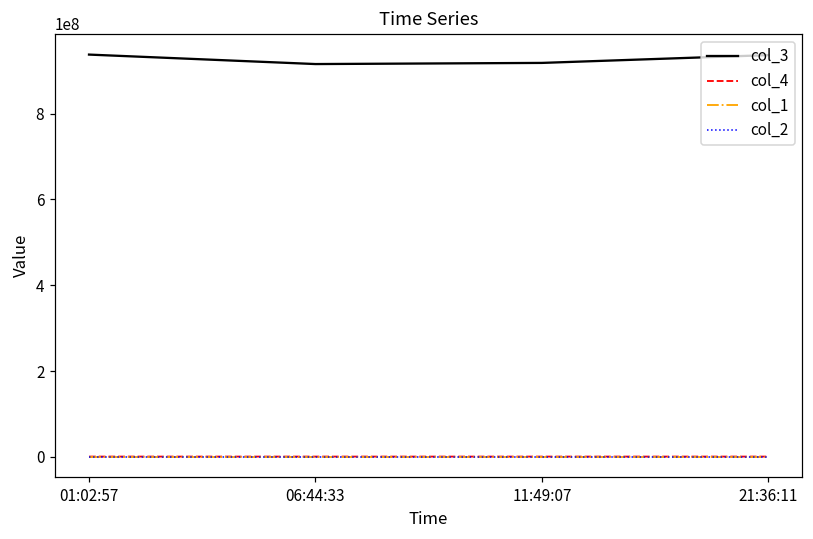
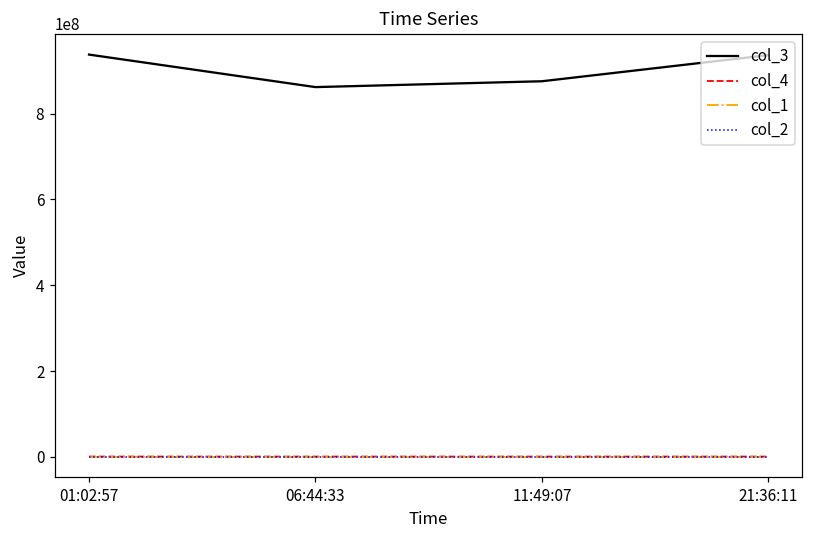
  {
    "col_3": {
      "01:02:57": 940000000,
-     "06:44:33": 920000000,
-     "11:49:07": 920000000
+     "06:44:33": 860000000,
+     "11:49:07": 880000000
    },
    "col_2": {
      "01:02:57": 0,
      "06:44:33": 0,
      "11:49:07": 0,
      "21:36:11": 0
    }
  }
